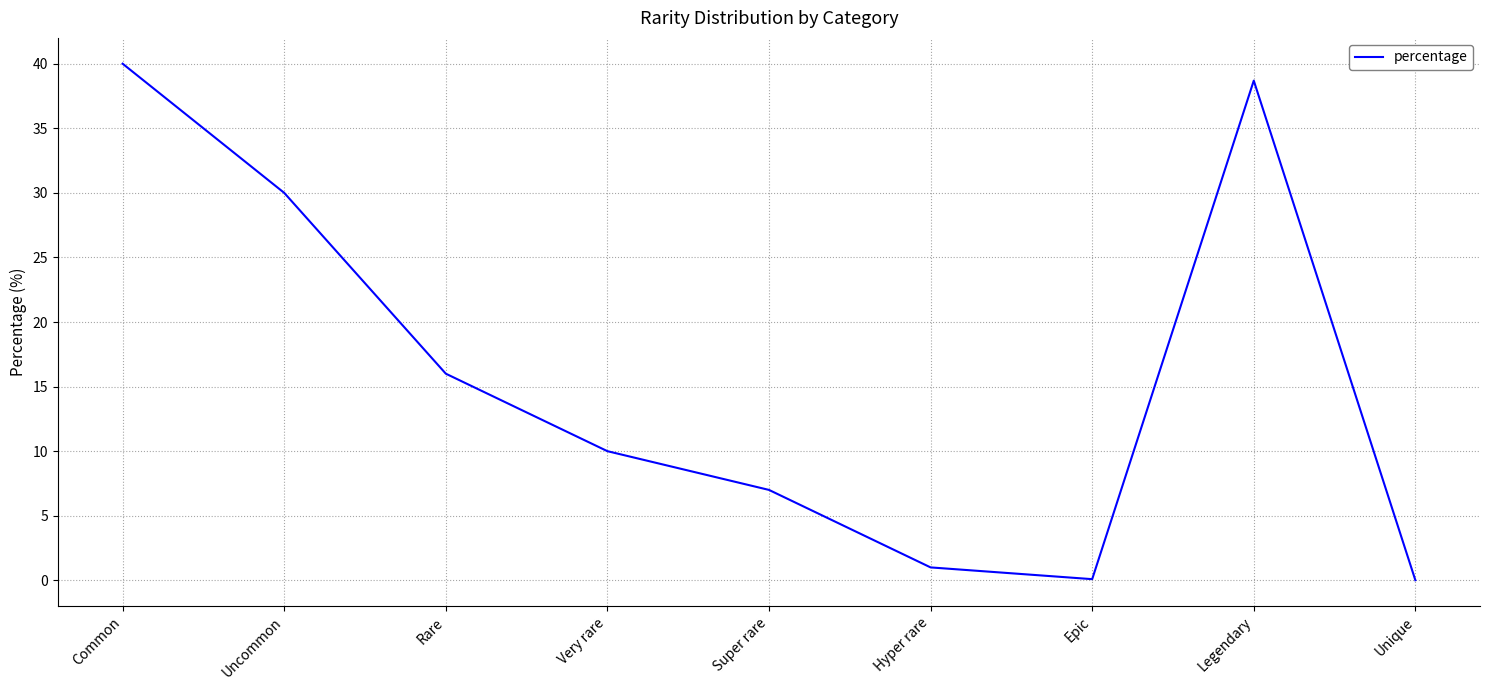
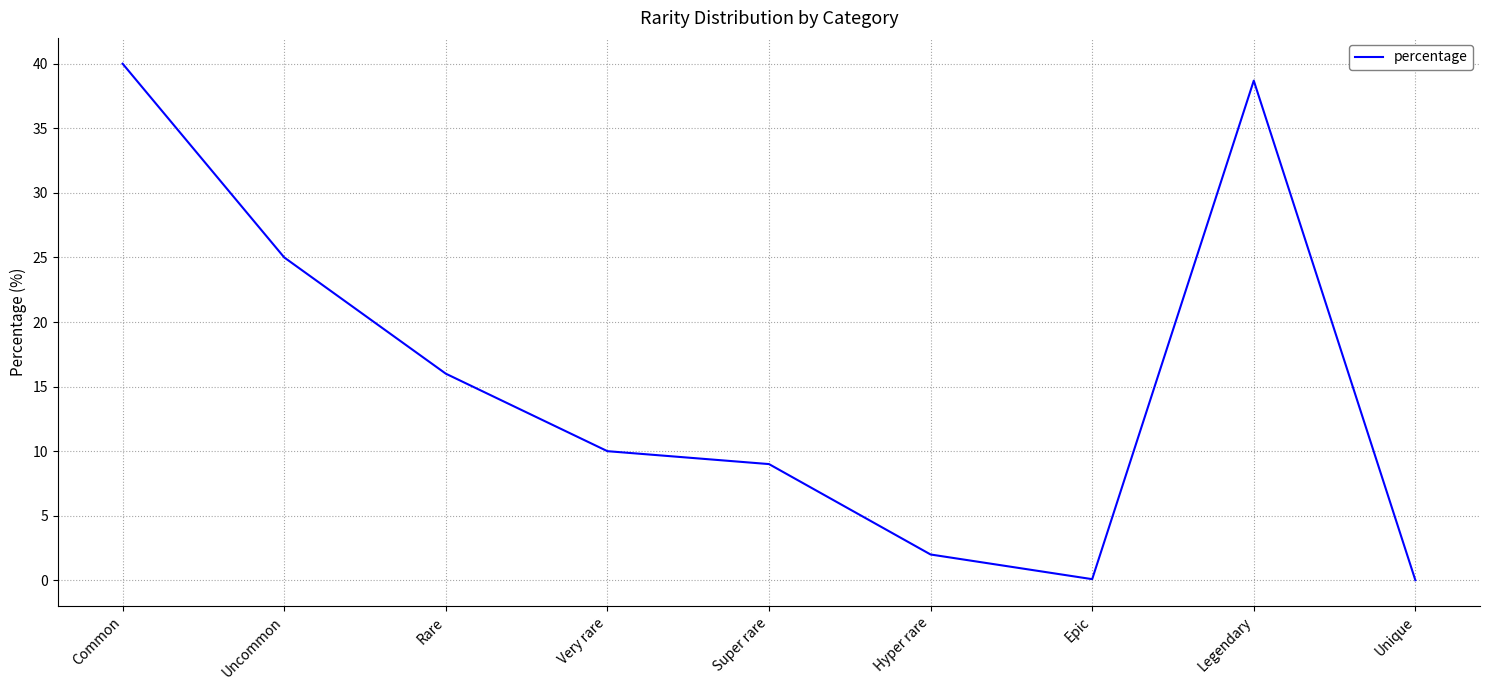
  {
    "Common": 40,
-   "Uncommon": 30,
+   "Uncommon": 25,
    "Rare": 16,
    "Very rare": 10,
-   "Super rare": 7,
-   "Hyper rare": 1,
+   "Super rare": 9,
+   "Hyper rare": 2,
    "Epic": 0,
    "Legendary": 38.7,
    "Unique": 0
  }
